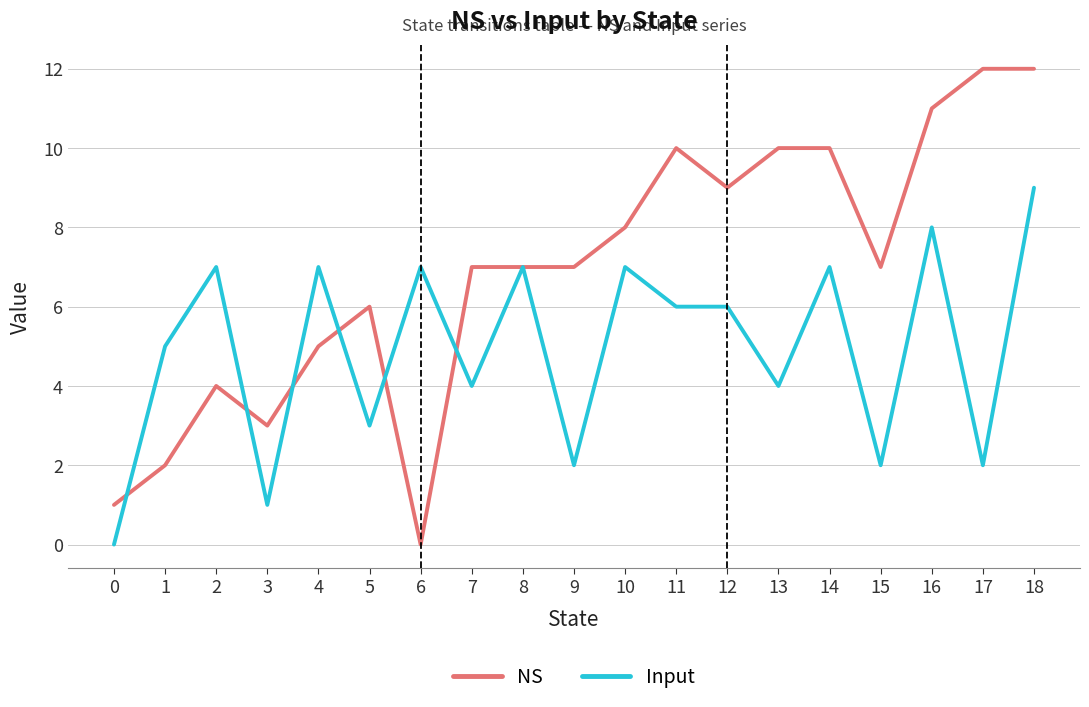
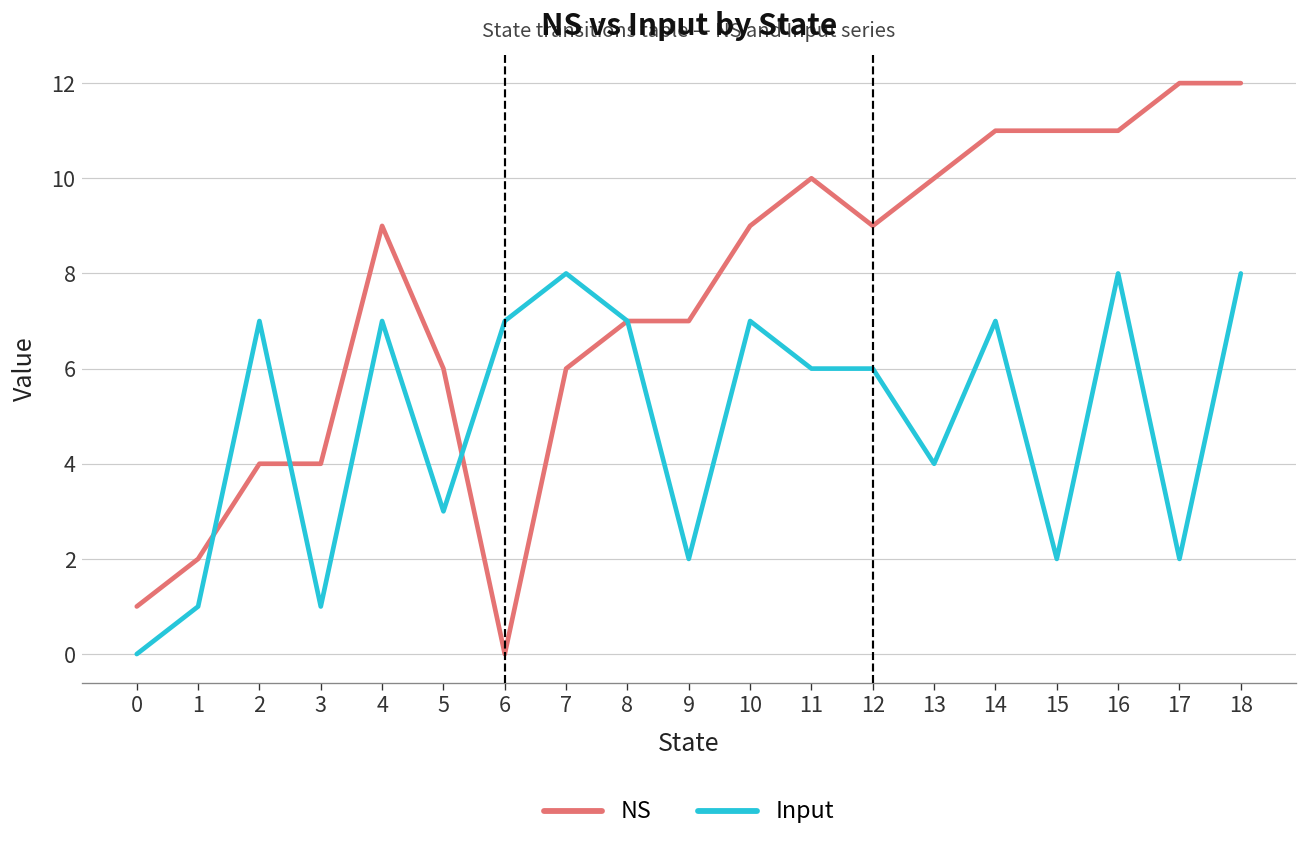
  {
    "NS": {
      "0": 1,
      "1": 2,
      "2": 4,
-     "3": 3,
-     "4": 5,
+     "3": 4,
+     "4": 9,
      "5": 6,
      "6": 0,
-     "7": 7,
+     "7": 6,
      "9": 7,
-     "10": 8,
+     "10": 9,
      "11": 10,
      "12": 9,
      "13": 10,
-     "14": 10,
-     "15": 7,
+     "14": 11,
+     "15": 11,
      "16": 11,
      "17": 12,
      "18": 12
    },
    "Input": {
      "0": 0,
-     "1": 5,
+     "1": 1,
      "2": 7,
      "3": 1,
      "4": 7,
      "5": 3,
      "6": 7,
-     "7": 4,
+     "7": 8,
      "9": 2,
      "10": 7,
      "11": 6,
      "12": 6,
      "13": 4,
      "14": 7,
      "15": 2,
      "16": 8,
      "17": 2,
-     "18": 9
+     "18": 8
    }
  }
